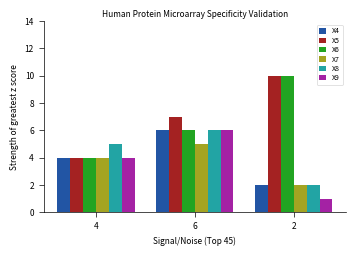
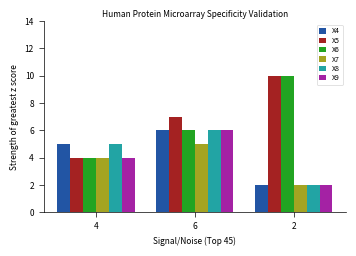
  {
    "X4": {
-     "4": 4,
+     "4": 5,
      "6": 6,
      "2": 2
    },
    "X5": {
      "4": 4,
      "6": 7,
      "2": 10
    },
    "X6": {
      "4": 4,
      "6": 6,
      "2": 10
    },
    "X7": {
      "4": 4,
      "6": 5,
      "2": 2
    },
    "X8": {
      "4": 5,
      "6": 6,
      "2": 2
    },
    "X9": {
      "4": 4,
      "6": 6,
-     "2": 1
+     "2": 2
    }
  }
